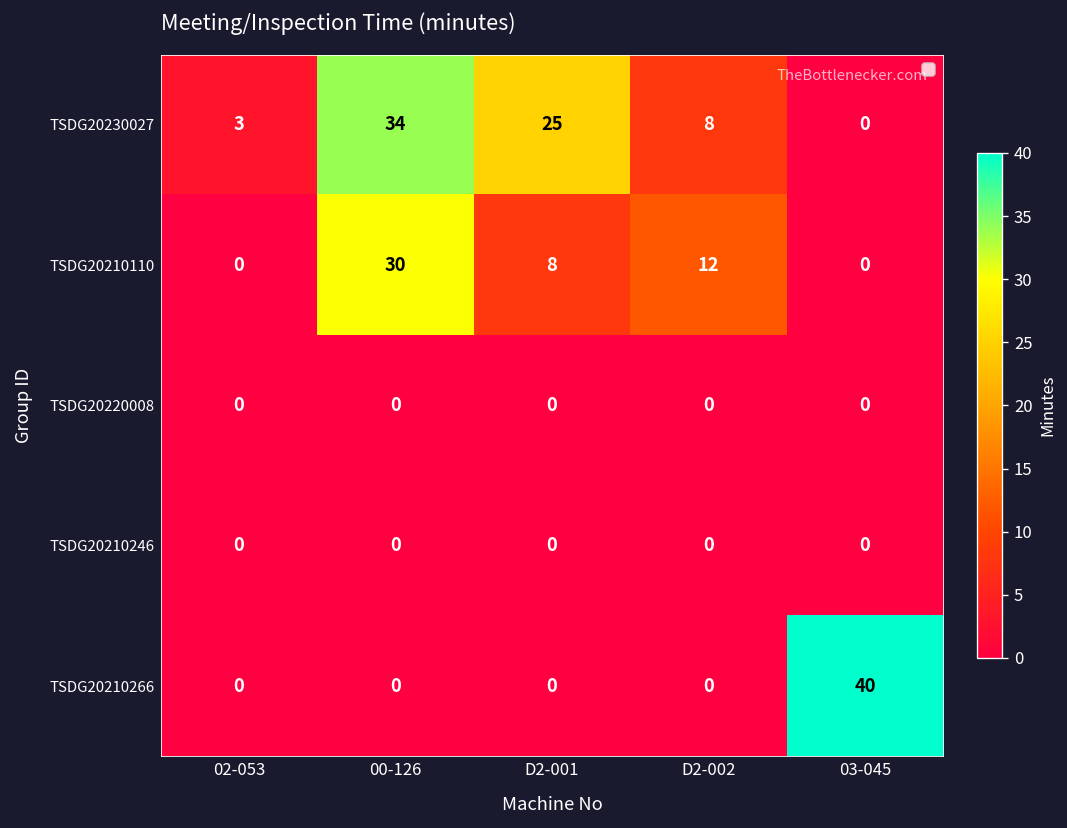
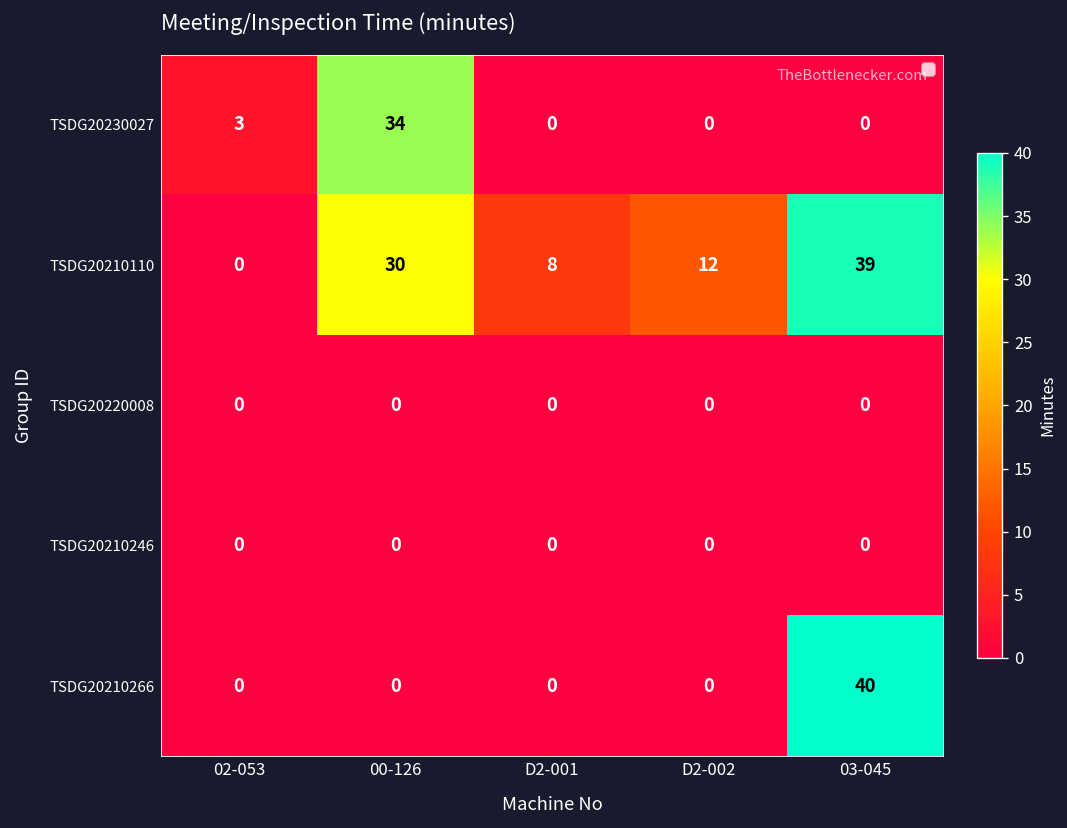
  {
    "TSDG20230027": {
      "02-053": 3,
      "00-126": 34,
-     "D2-001": 25,
-     "D2-002": 8,
+     "D2-001": 0,
+     "D2-002": 0,
      "03-045": 0
    },
    "TSDG20210110": {
      "02-053": 0,
      "00-126": 30,
      "D2-001": 8,
      "D2-002": 12,
-     "03-045": 0
+     "03-045": 39
    },
    "TSDG20220008": {
      "02-053": 0,
      "00-126": 0,
      "D2-001": 0,
      "D2-002": 0,
      "03-045": 0
    },
    "TSDG20210246": {
      "02-053": 0,
      "00-126": 0,
      "D2-001": 0,
      "D2-002": 0,
      "03-045": 0
    },
    "TSDG20210266": {
      "02-053": 0,
      "00-126": 0,
      "D2-001": 0,
      "D2-002": 0,
      "03-045": 40
    }
  }
